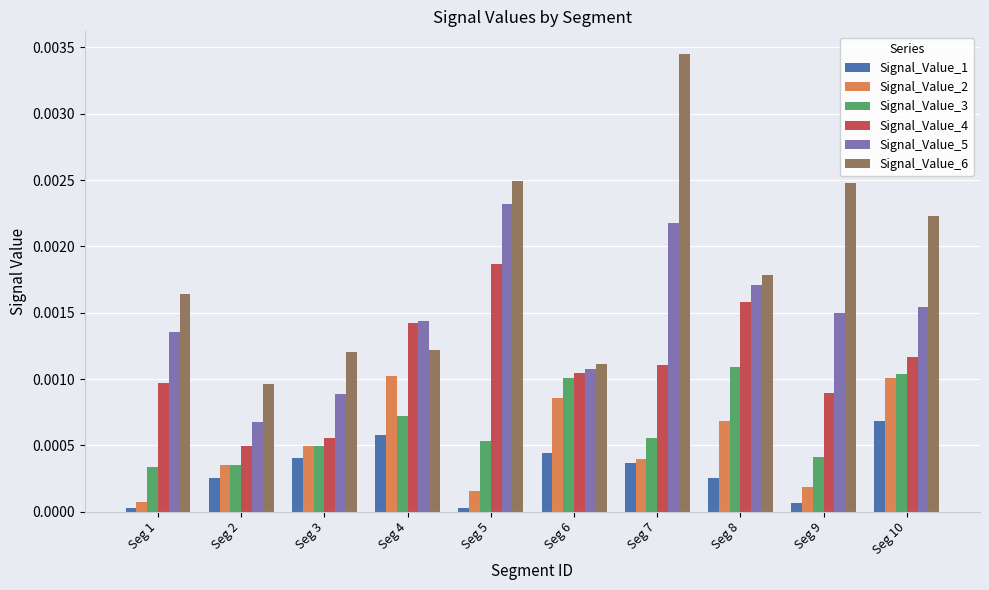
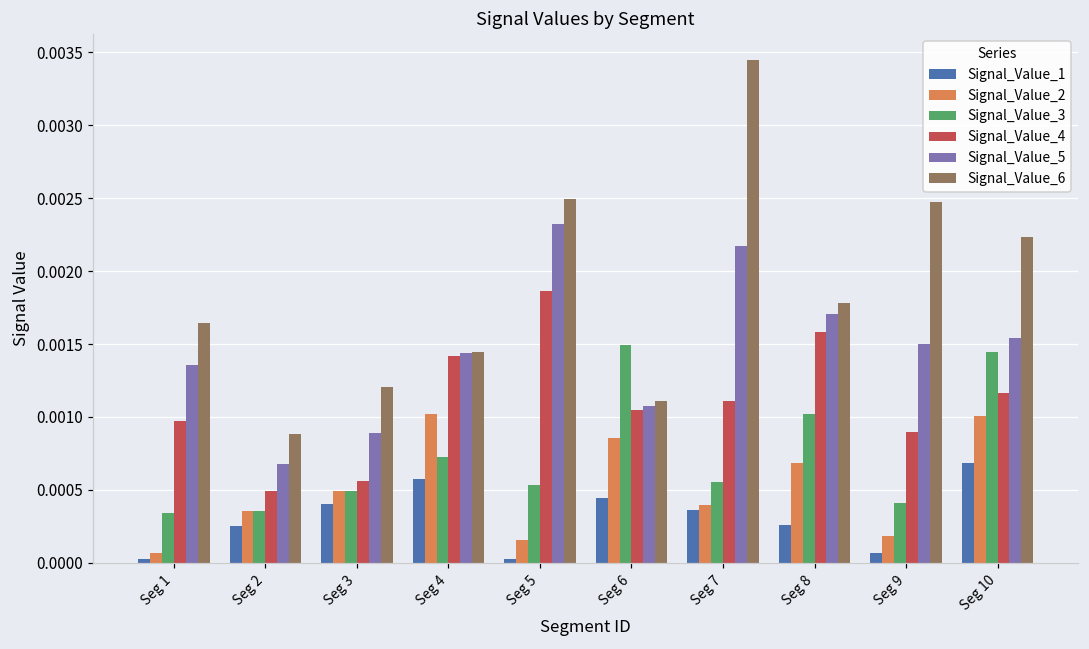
  {
    "Signal_Value_3": {
      "Seg 1": 0.00034,
      "Seg 2": 0.00036,
      "Seg 3": 0.00049,
      "Seg 4": 0.00072,
      "Seg 5": 0.00054,
-     "Seg 6": 0.00101,
+     "Seg 6": 0.00149,
      "Seg 7": 0.00055,
-     "Seg 8": 0.00109,
+     "Seg 8": 0.00102,
      "Seg 9": 0.00041,
-     "Seg 10": 0.00104
+     "Seg 10": 0.00144
    },
    "Signal_Value_6": {
      "Seg 1": 0.00164,
-     "Seg 2": 0.00097,
+     "Seg 2": 0.00088,
      "Seg 3": 0.00120,
-     "Seg 4": 0.00122,
+     "Seg 4": 0.00145,
      "Seg 5": 0.00249,
      "Seg 6": 0.00111,
      "Seg 7": 0.00345,
      "Seg 8": 0.00178,
      "Seg 9": 0.00247,
      "Seg 10": 0.00223
    }
  }
